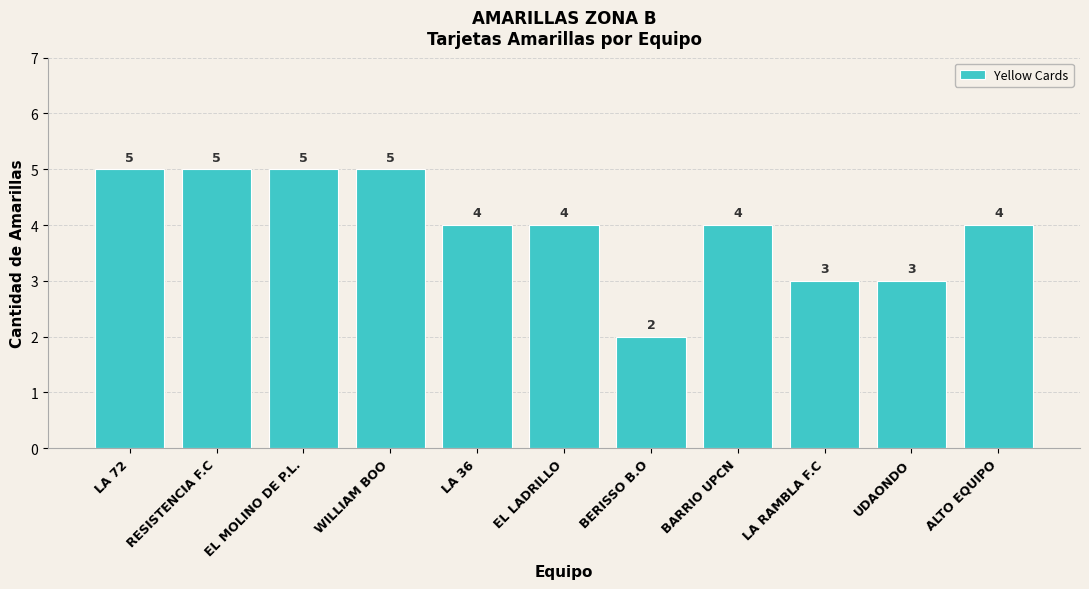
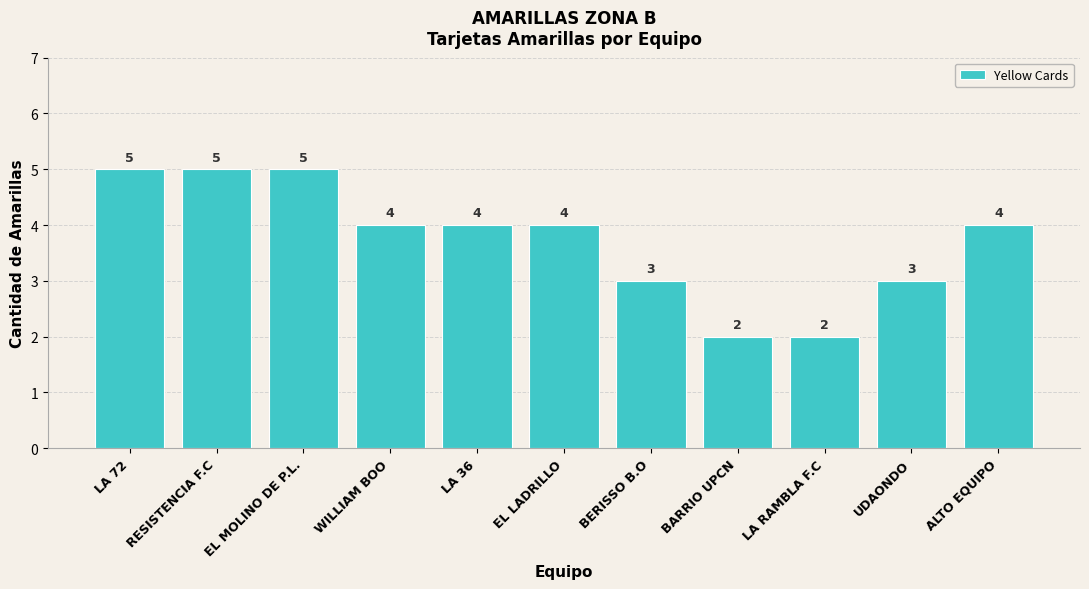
  {
    "LA 72": 5,
    "RESISTENCIA F.C": 5,
    "EL MOLINO DE P.L.": 5,
-   "WILLIAM BOO": 5,
+   "WILLIAM BOO": 4,
    "LA 36": 4,
    "EL LADRILLO": 4,
-   "BERISSO B.O": 2,
-   "BARRIO UPCN": 4,
-   "LA RAMBLA F.C": 3,
+   "BERISSO B.O": 3,
+   "BARRIO UPCN": 2,
+   "LA RAMBLA F.C": 2,
    "UDAONDO": 3,
    "ALTO EQUIPO": 4
  }
